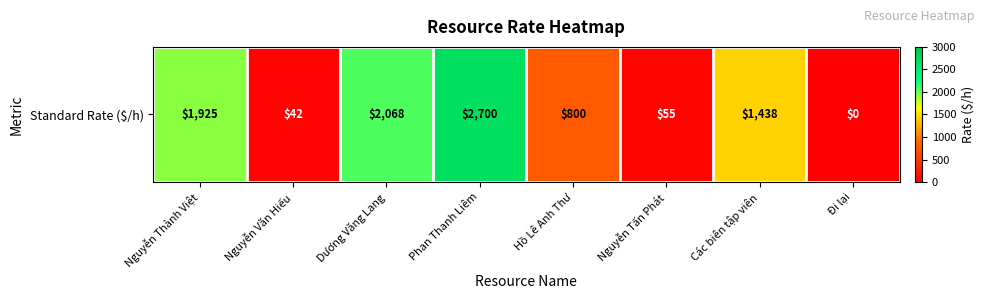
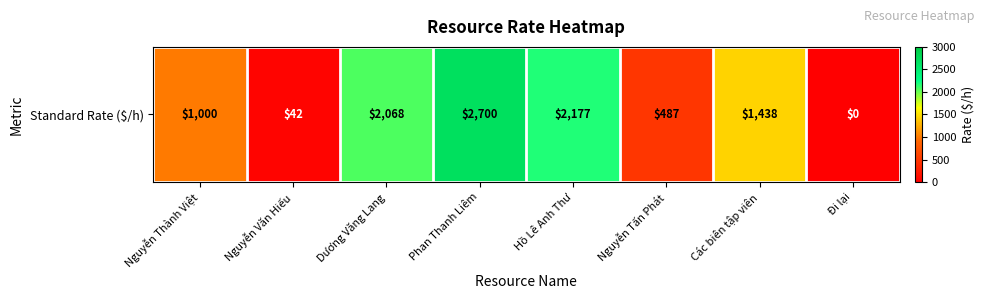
  {
    "Standard Rate ($/h)": {
-     "Nguyễn Thành Việt": "$1,925",
+     "Nguyễn Thành Việt": "$1,000",
      "Nguyễn Văn Hiếu": "$42",
      "Dương Văng Lang": "$2,068",
      "Phan Thanh Liêm": "$2,700",
-     "Hồ Lê Anh Thư": "$800",
-     "Nguyễn Tấn Phát": "$55",
+     "Hồ Lê Anh Thư": "$2,177",
+     "Nguyễn Tấn Phát": "$487",
      "Các biên tập viên": "$1,438",
      "Đi lại": "$0"
    }
  }
